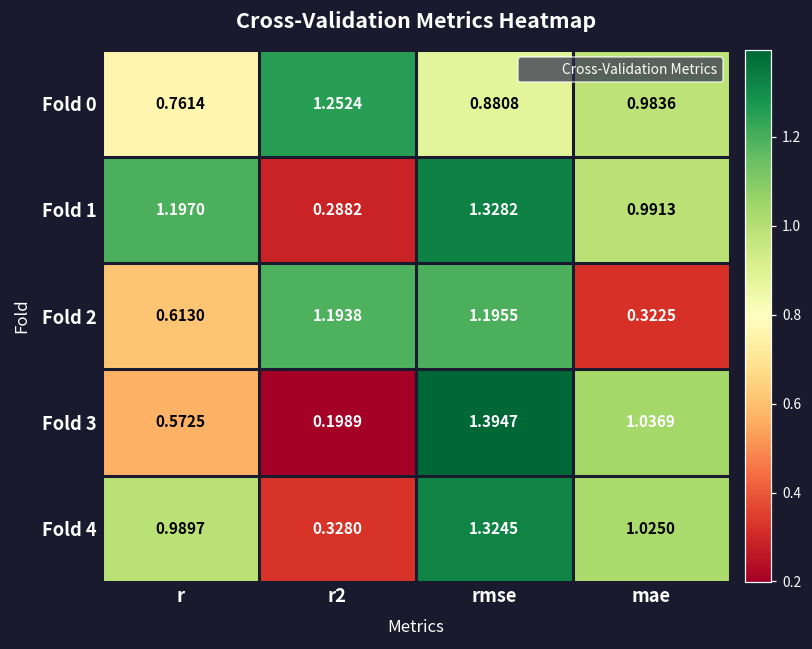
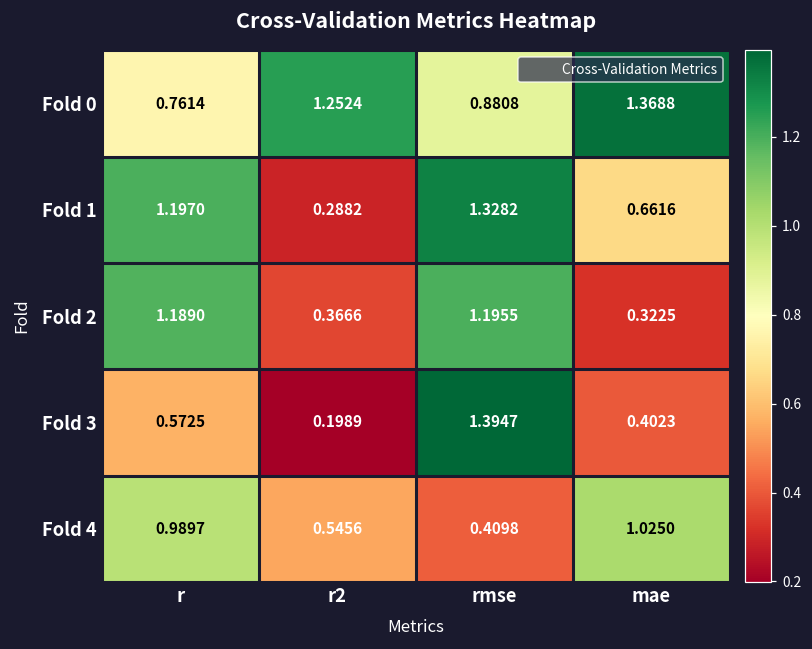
  {
    "Fold 0": {
      "r": 0.7614,
      "r2": 1.2524,
      "rmse": 0.8808,
-     "mae": 0.9836
+     "mae": 1.3688
    },
    "Fold 1": {
      "r": 1.1970,
      "r2": 0.2882,
      "rmse": 1.3282,
-     "mae": 0.9913
+     "mae": 0.6616
    },
    "Fold 2": {
-     "r": 0.6130,
-     "r2": 1.1938,
+     "r": 1.1890,
+     "r2": 0.3666,
      "rmse": 1.1955,
      "mae": 0.3225
    },
    "Fold 3": {
      "r": 0.5725,
      "r2": 0.1989,
      "rmse": 1.3947,
-     "mae": 1.0369
+     "mae": 0.4023
    },
    "Fold 4": {
      "r": 0.9897,
-     "r2": 0.3280,
-     "rmse": 1.3245,
+     "r2": 0.5456,
+     "rmse": 0.4098,
      "mae": 1.0250
    }
  }
